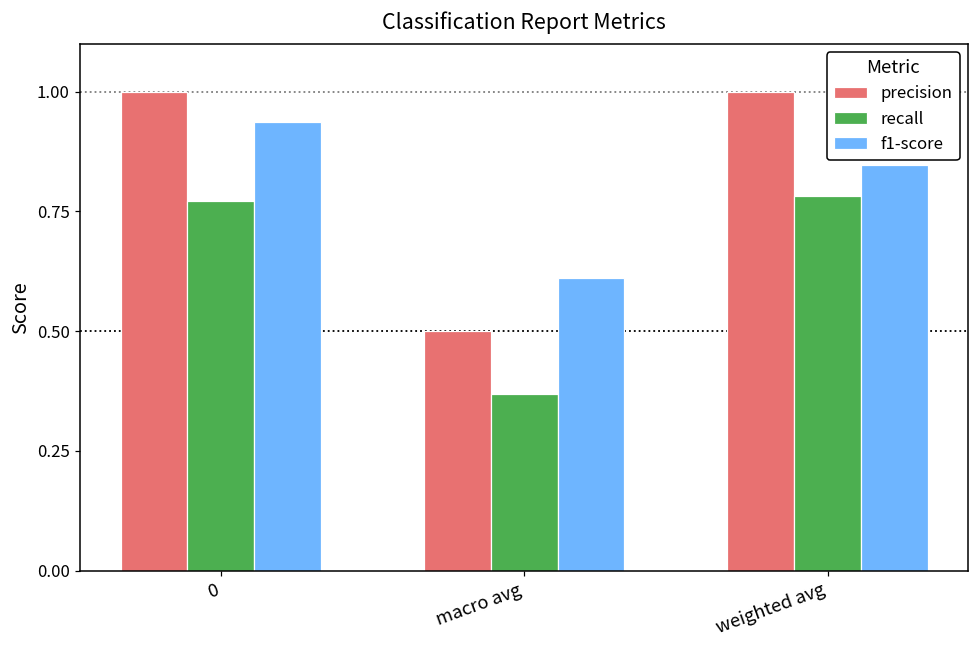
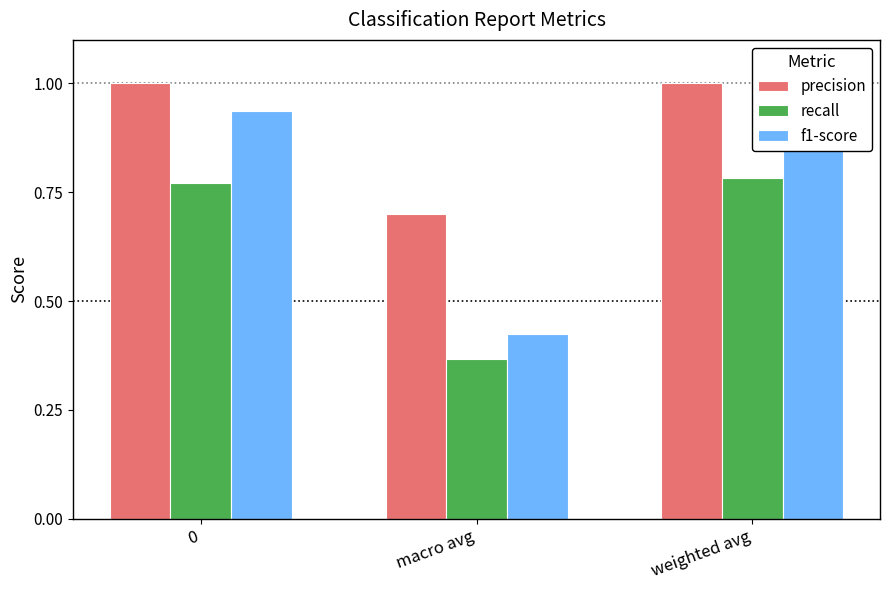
  {
    "precision": {
      "0": 1.0,
-     "macro avg": 0.5,
+     "macro avg": 0.7,
      "weighted avg": 1.0
    },
    "recall": {
      "0": 0.77,
      "macro avg": 0.37,
      "weighted avg": 0.78
    },
    "f1-score": {
      "0": 0.94,
-     "macro avg": 0.61
+     "macro avg": 0.42
    }
  }
